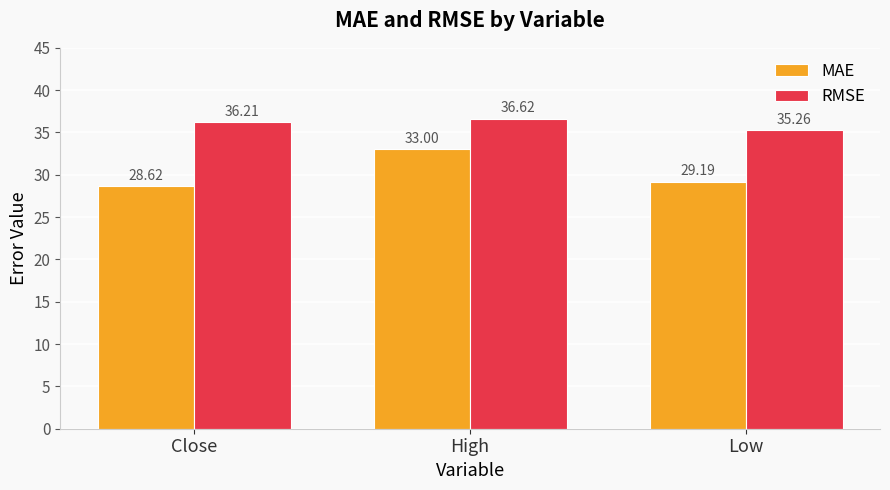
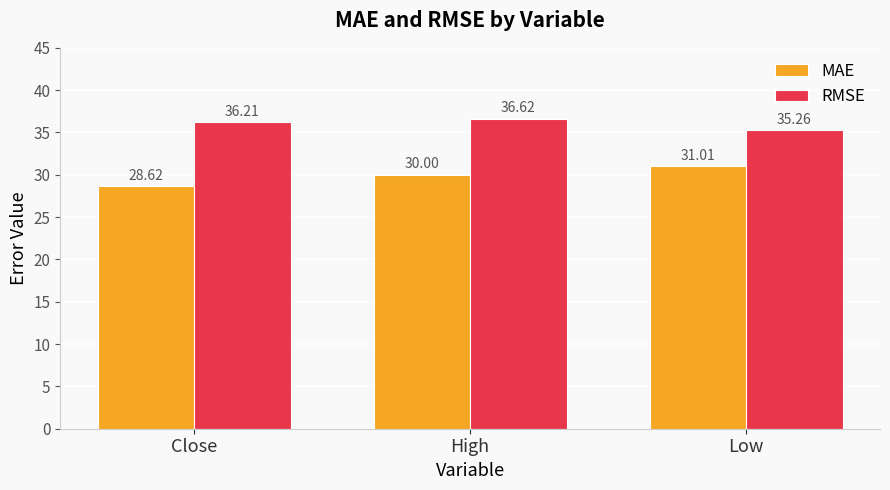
  {
    "MAE": {
      "Close": 28.62,
-     "High": 33.00,
-     "Low": 29.19
+     "High": 30.00,
+     "Low": 31.01
    },
    "RMSE": {
      "Close": 36.21,
      "High": 36.62,
      "Low": 35.26
    }
  }
